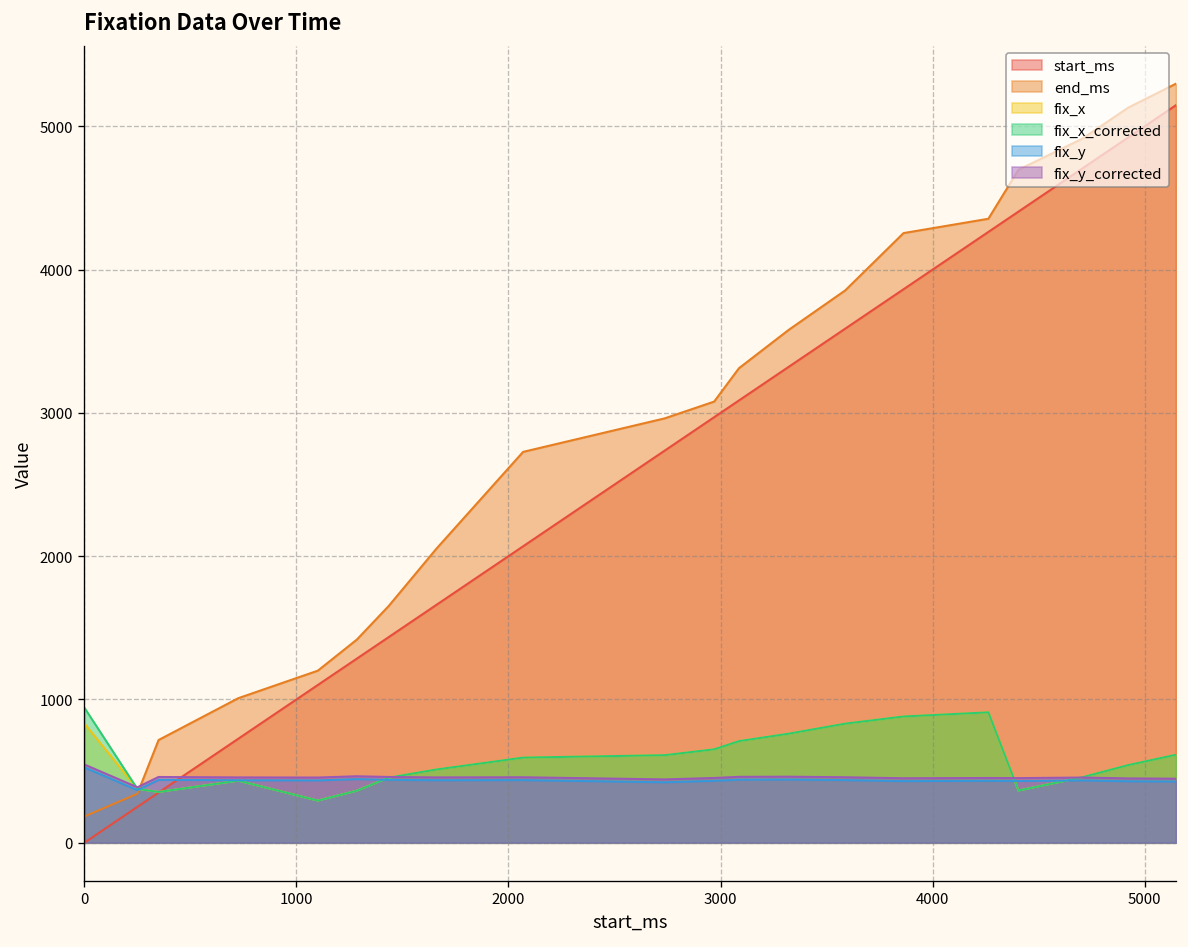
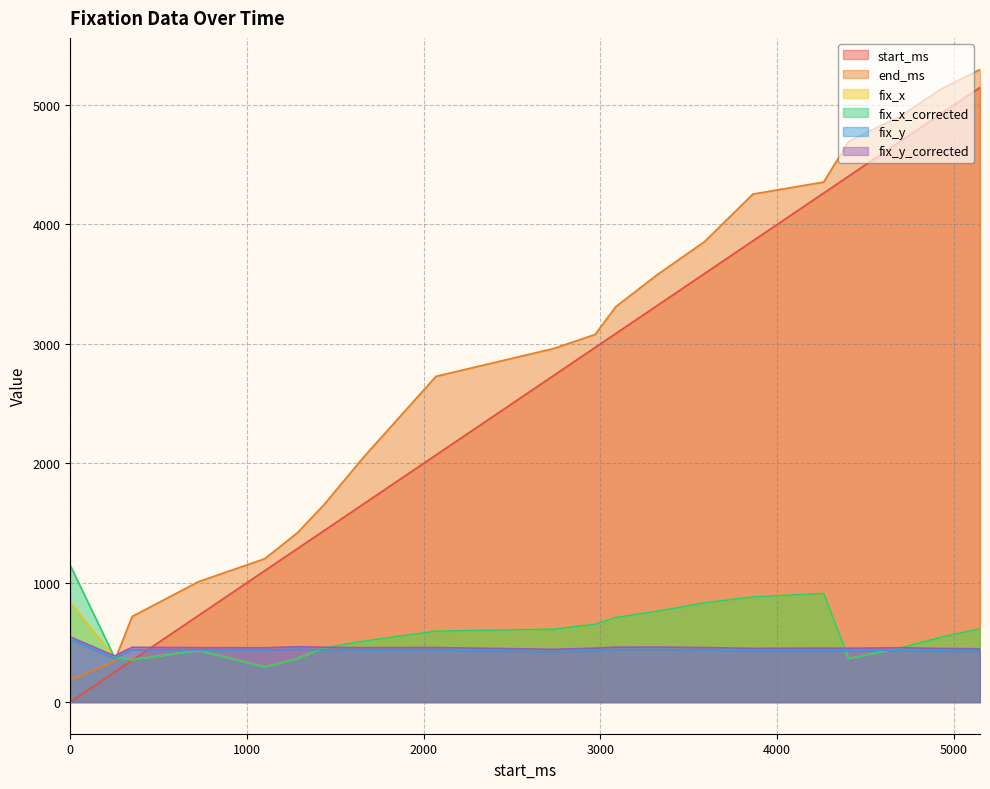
  {
    "fix_x_corrected": {
-     "0": 940
+     "0": 1150
    }
  }
